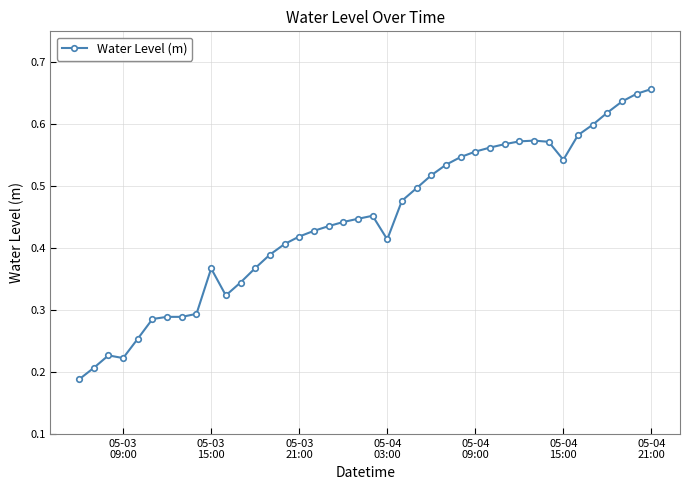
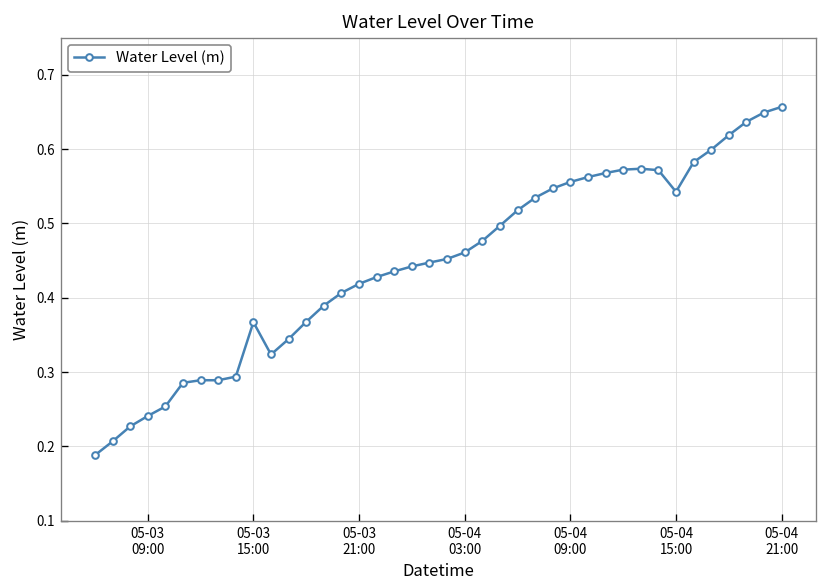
  {
-   "05-03 09:00": 0.22,
+   "05-03 09:00": 0.24,
    "05-03 15:00": 0.37,
    "05-03 21:00": 0.42,
-   "05-04 03:00": 0.41,
+   "05-04 03:00": 0.46,
    "05-04 09:00": 0.56,
    "05-04 15:00": 0.54,
    "05-04 21:00": 0.66
  }
